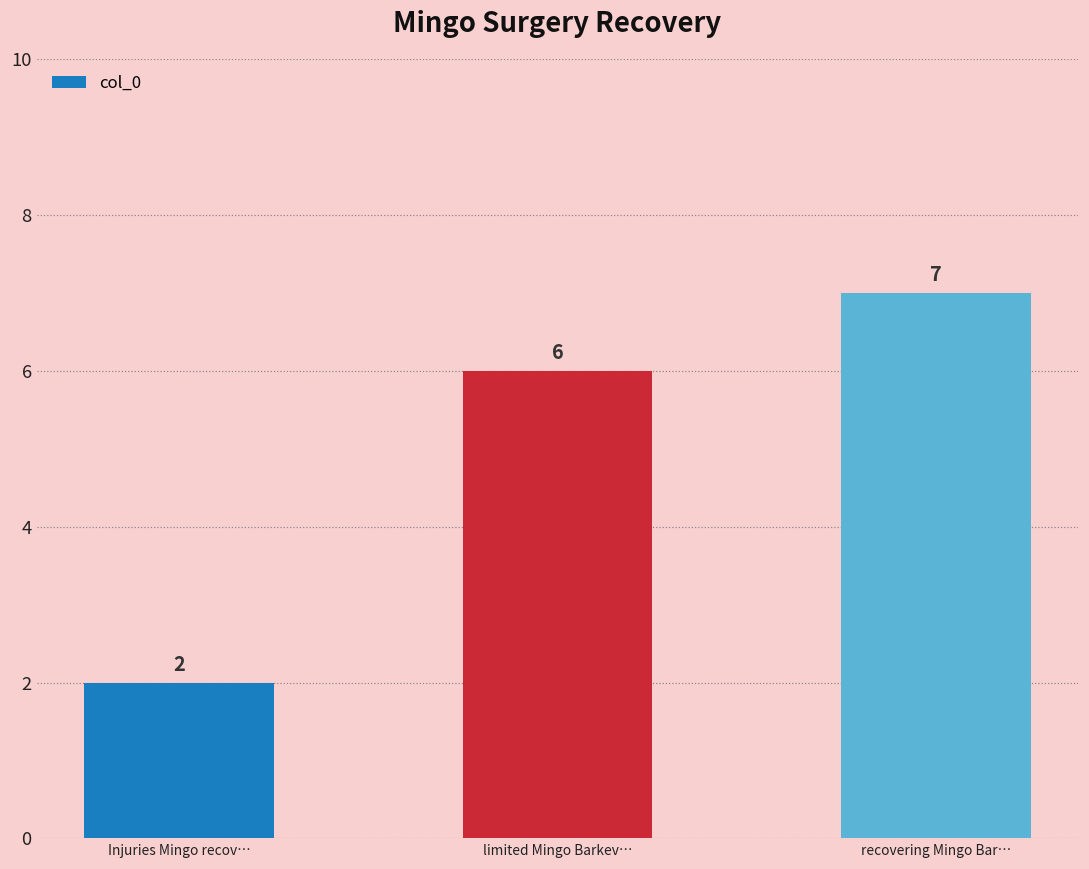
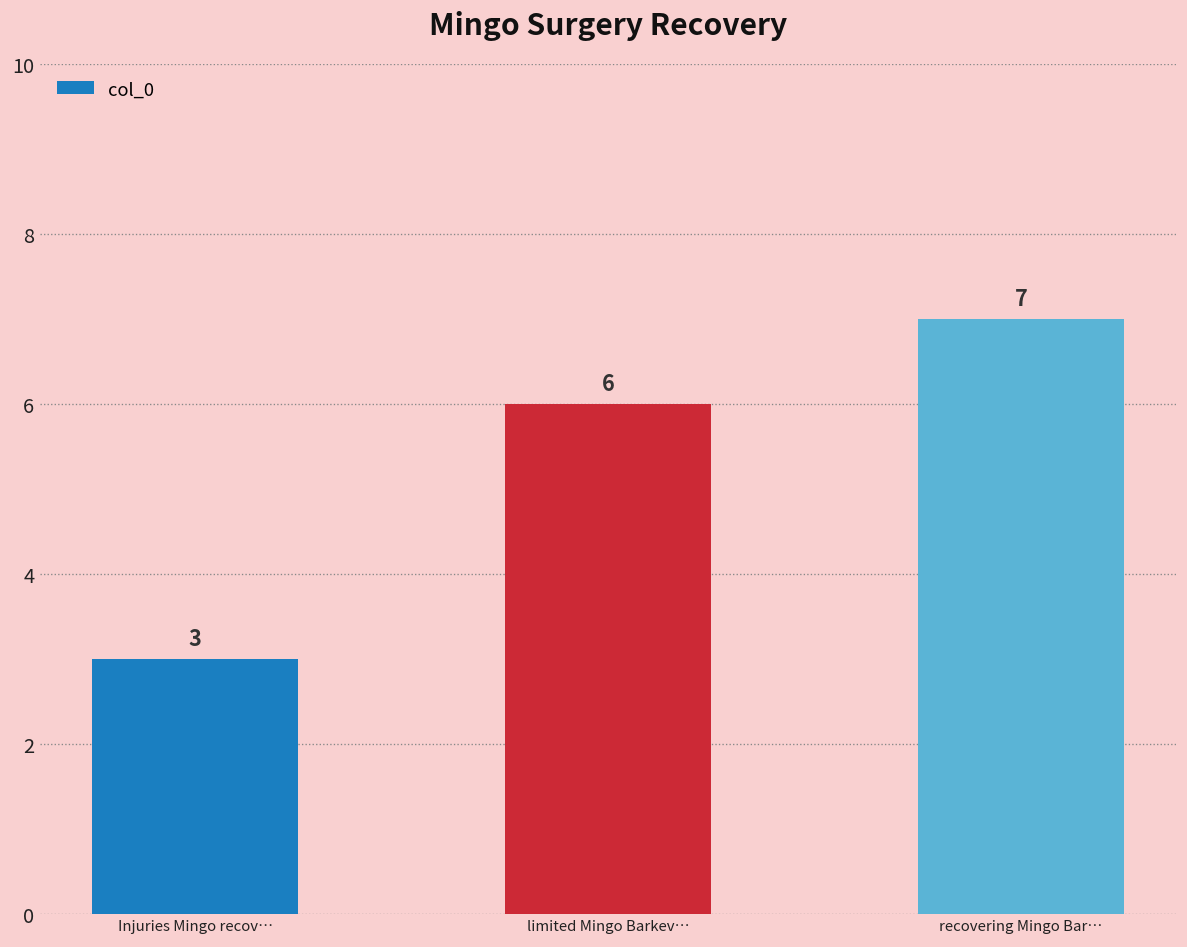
  {
-   "Injuries Mingo recov…": 2,
+   "Injuries Mingo recov…": 3,
    "limited Mingo Barkev…": 6,
    "recovering Mingo Bar…": 7
  }
